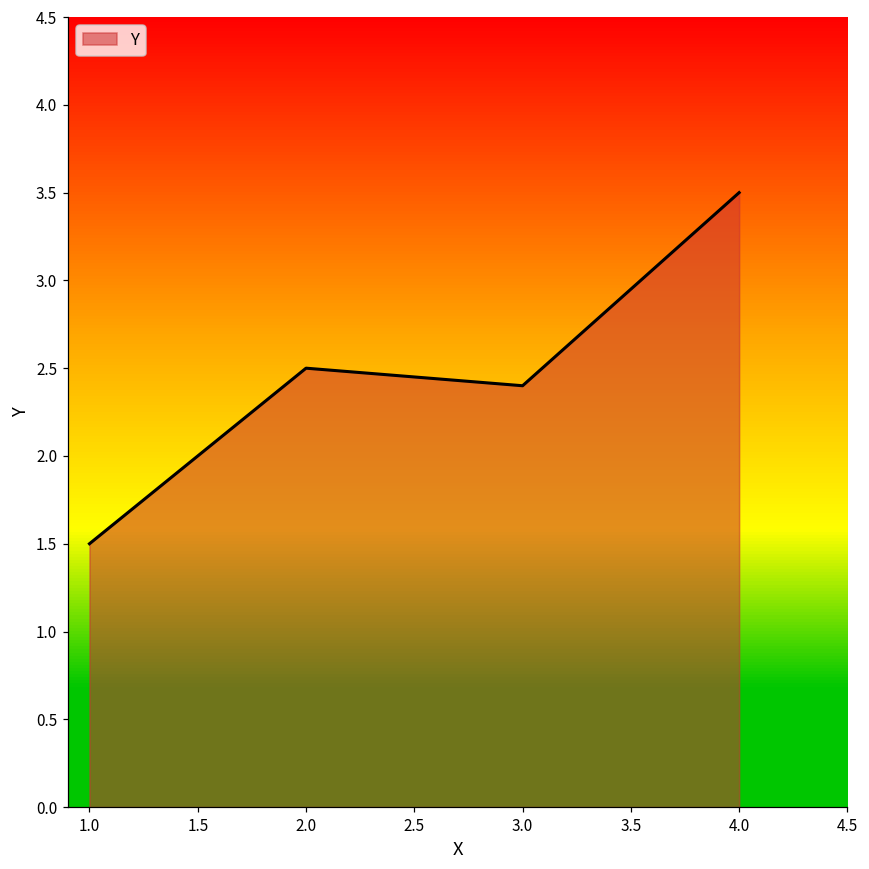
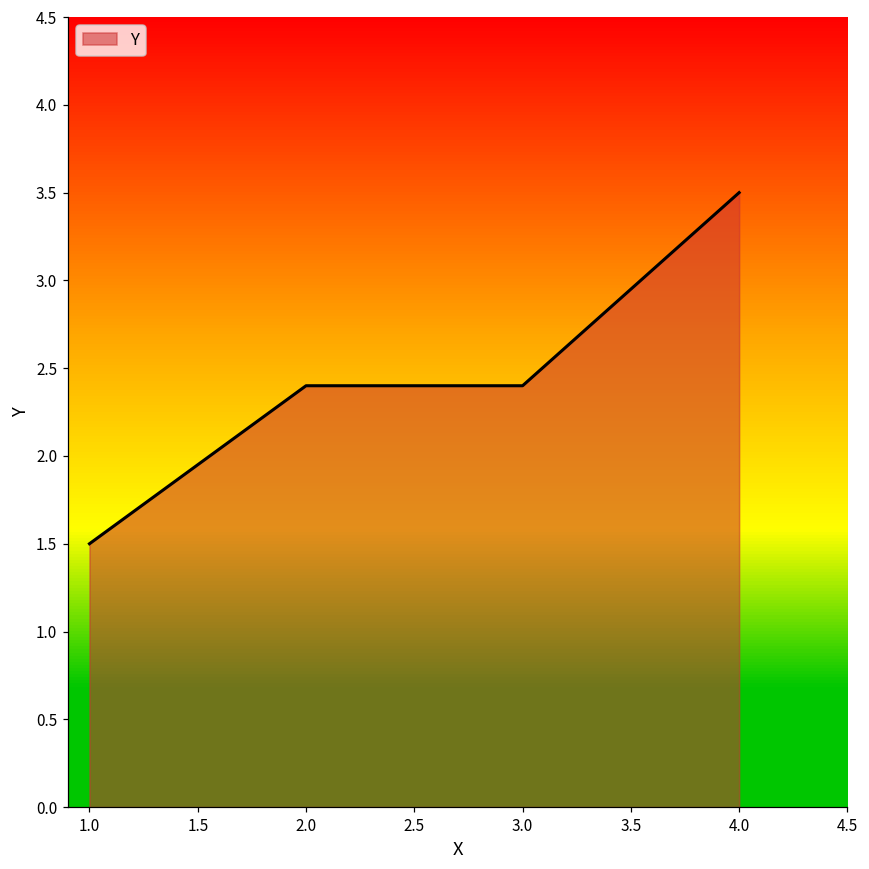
  {
    "1.0": 1.5,
-   "2.0": 2.5,
+   "2.0": 2.4,
    "3.0": 2.4,
    "4.0": 3.5
  }
